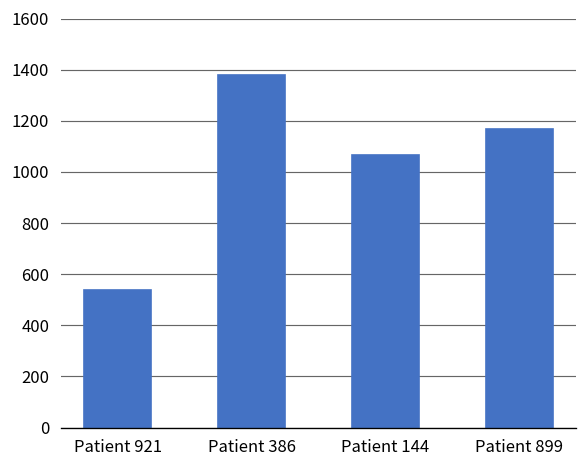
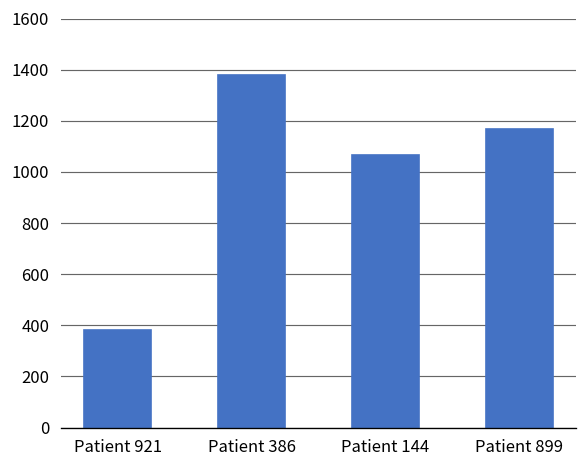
  {
-   "Patient 921": 540,
+   "Patient 921": 380,
    "Patient 386": 1380,
    "Patient 144": 1070,
    "Patient 899": 1170
  }
